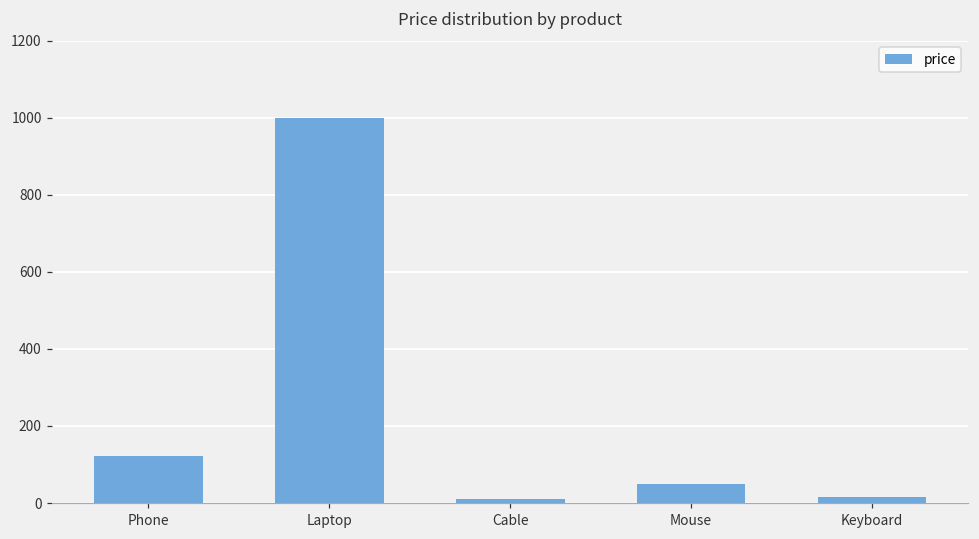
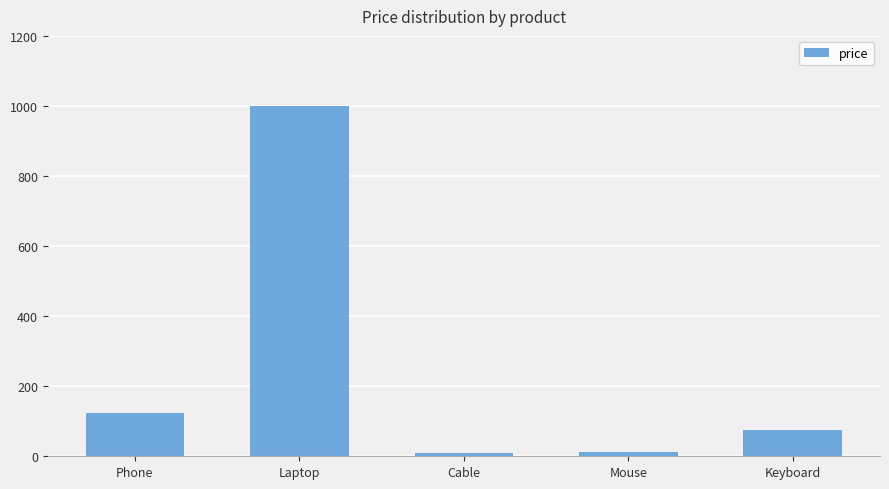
  {
    "Phone": 120,
    "Laptop": 1000,
    "Cable": 10,
-   "Mouse": 50,
-   "Keyboard": 20
+   "Mouse": 10,
+   "Keyboard": 70
  }
